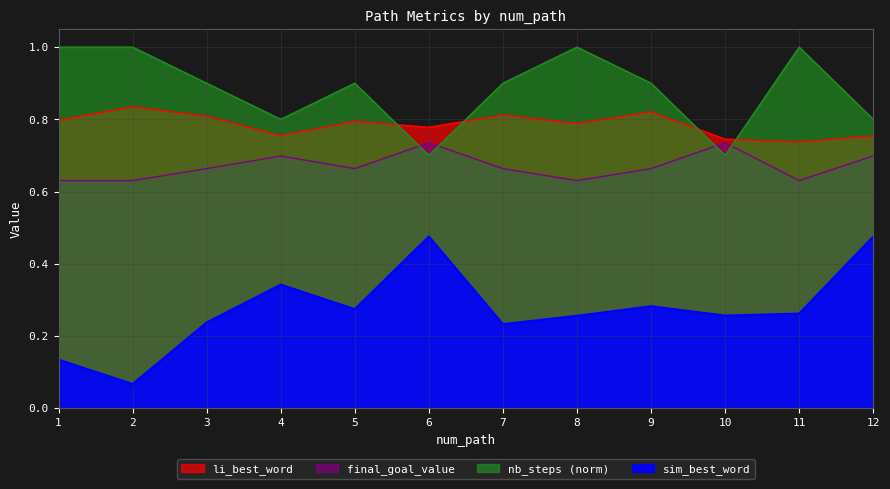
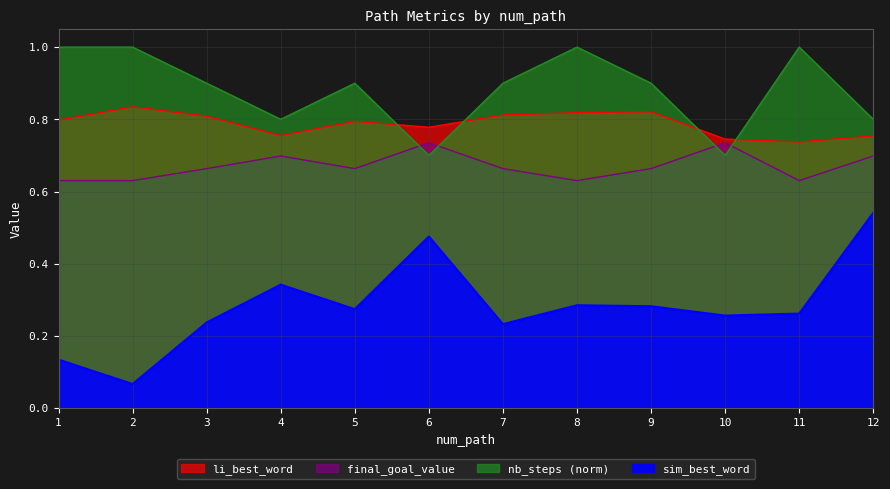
  {
    "li_best_word": {
      "1": 0.80,
      "2": 0.83,
      "3": 0.81,
      "4": 0.75,
      "5": 0.79,
      "6": 0.78,
      "7": 0.81,
-     "8": 0.79,
+     "8": 0.82,
      "9": 0.82,
      "10": 0.75,
      "11": 0.74,
      "12": 0.75
    },
    "final_goal_value": {
      "1": 0.63,
      "2": 0.63,
      "3": 0.66,
      "4": 0.70,
      "5": 0.66,
      "6": 0.74,
      "7": 0.66,
      "8": 0.63,
      "9": 0.66,
      "10": 0.74,
      "11": 0.63,
      "12": 0.70
    },
    "nb_steps (norm)": {
      "1": 1.00,
      "2": 1.00,
      "3": 0.90,
      "4": 0.80,
      "5": 0.90,
      "6": 0.70,
      "7": 0.90,
      "8": 1.00,
      "9": 0.90,
      "10": 0.70,
      "11": 1.00,
      "12": 0.80
    },
    "sim_best_word": {
      "1": 0.13,
      "2": 0.07,
      "3": 0.24,
      "4": 0.34,
      "5": 0.27,
      "6": 0.48,
      "7": 0.23,
-     "8": 0.26,
+     "8": 0.29,
      "9": 0.28,
      "10": 0.26,
      "11": 0.26,
-     "12": 0.48
+     "12": 0.54
    }
  }
